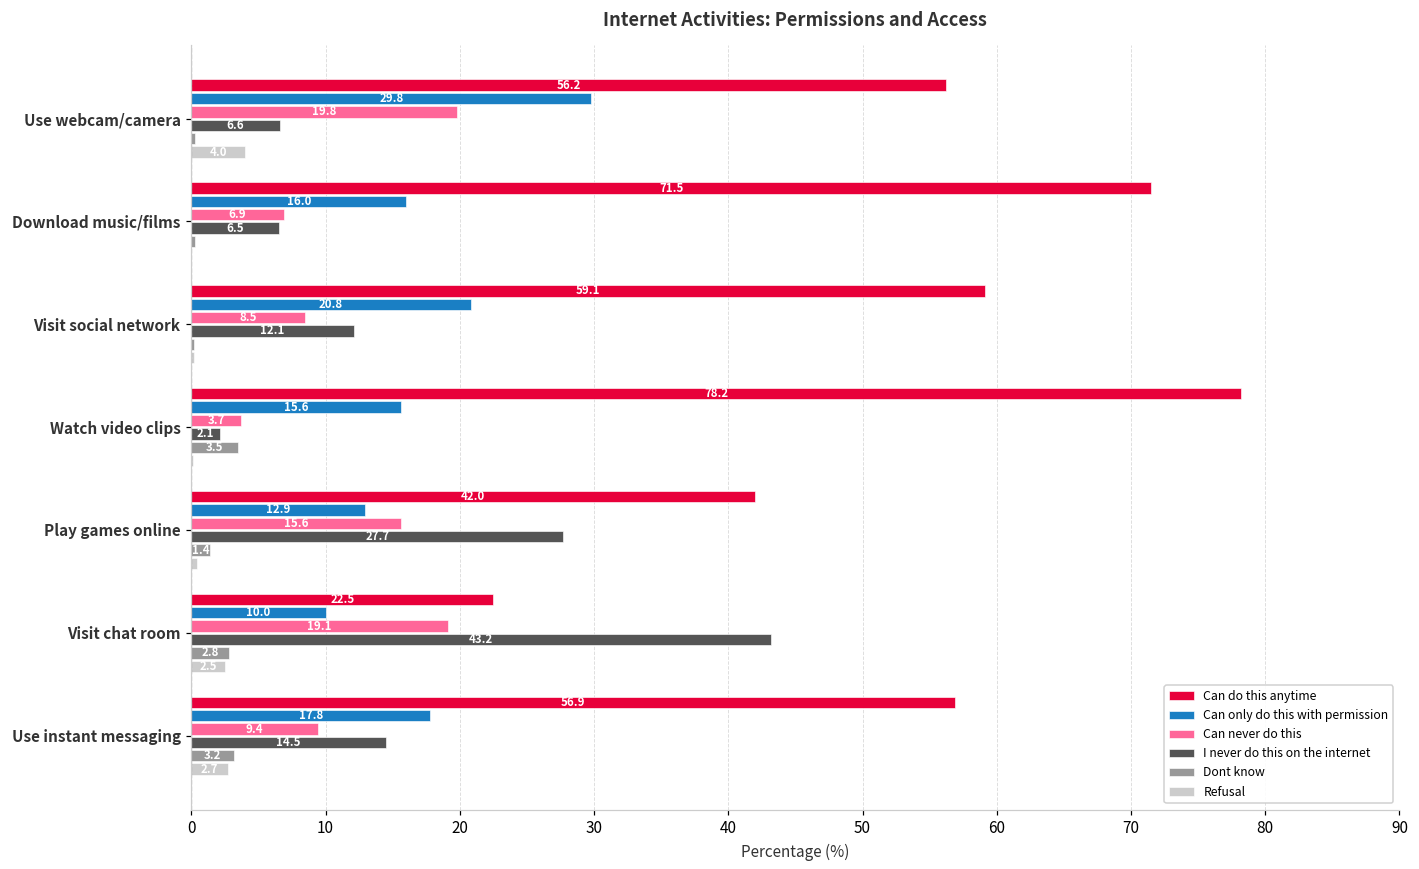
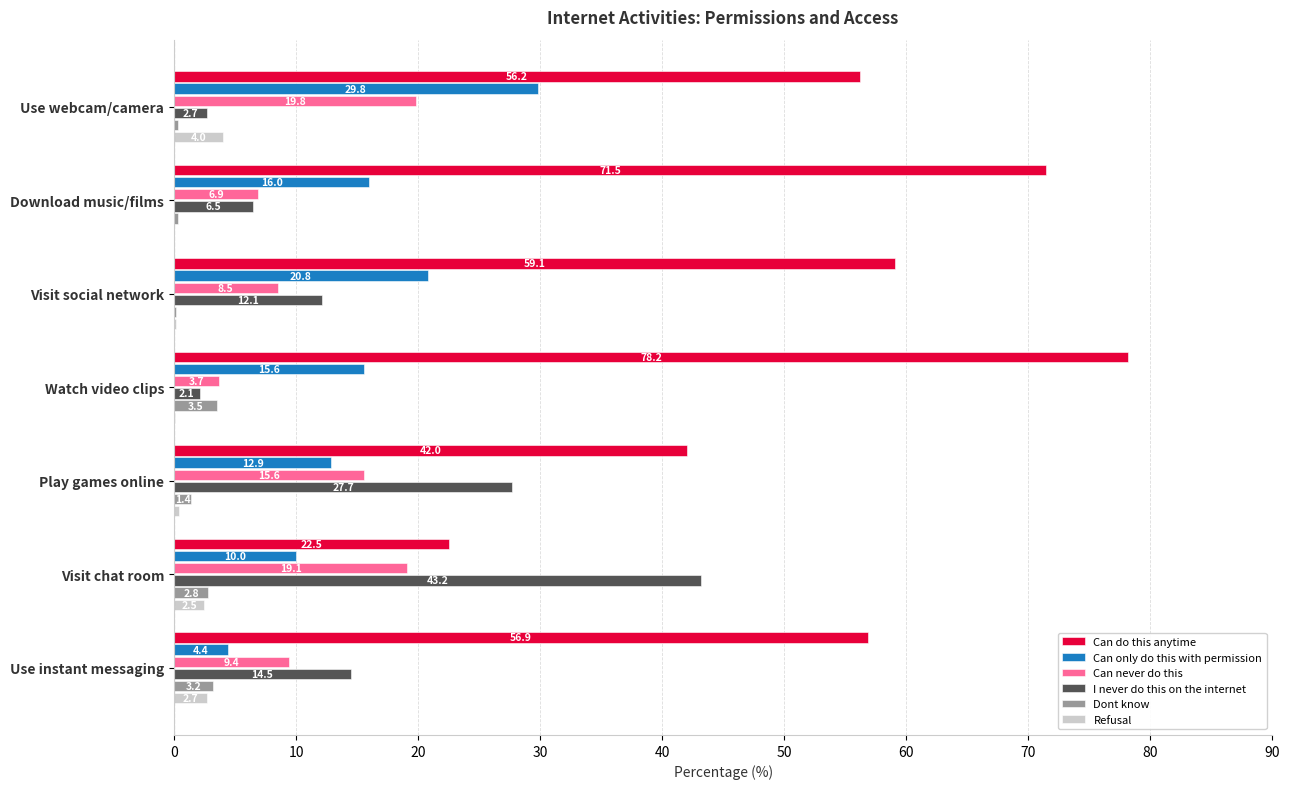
  {
    "Can do this anytime": {
      "Use webcam/camera": 56.2,
      "Download music/films": 71.5,
      "Visit social network": 59.1,
      "Watch video clips": 78.2,
      "Play games online": 42.0,
      "Visit chat room": 22.5,
      "Use instant messaging": 56.9
    },
    "Can only do this with permission": {
      "Use webcam/camera": 29.8,
      "Download music/films": 16.0,
      "Visit social network": 20.8,
      "Watch video clips": 15.6,
      "Play games online": 12.9,
      "Visit chat room": 10.0,
-     "Use instant messaging": 17.8
+     "Use instant messaging": 4.4
    },
    "Can never do this": {
      "Use webcam/camera": 19.8,
      "Download music/films": 6.9,
      "Visit social network": 8.5,
      "Watch video clips": 3.7,
      "Play games online": 15.6,
      "Visit chat room": 19.1,
      "Use instant messaging": 9.4
    },
    "I never do this on the internet": {
-     "Use webcam/camera": 6.6,
+     "Use webcam/camera": 2.7,
      "Download music/films": 6.5,
      "Visit social network": 12.1,
      "Watch video clips": 2.1,
      "Play games online": 27.7,
      "Visit chat room": 43.2,
      "Use instant messaging": 14.5
    },
    "Dont know": {
      "Watch video clips": 3.5,
      "Play games online": 1.4,
      "Visit chat room": 2.8,
      "Use instant messaging": 3.2
    },
    "Refusal": {
      "Use webcam/camera": 4.0,
      "Visit chat room": 2.5,
      "Use instant messaging": 2.7
    }
  }
